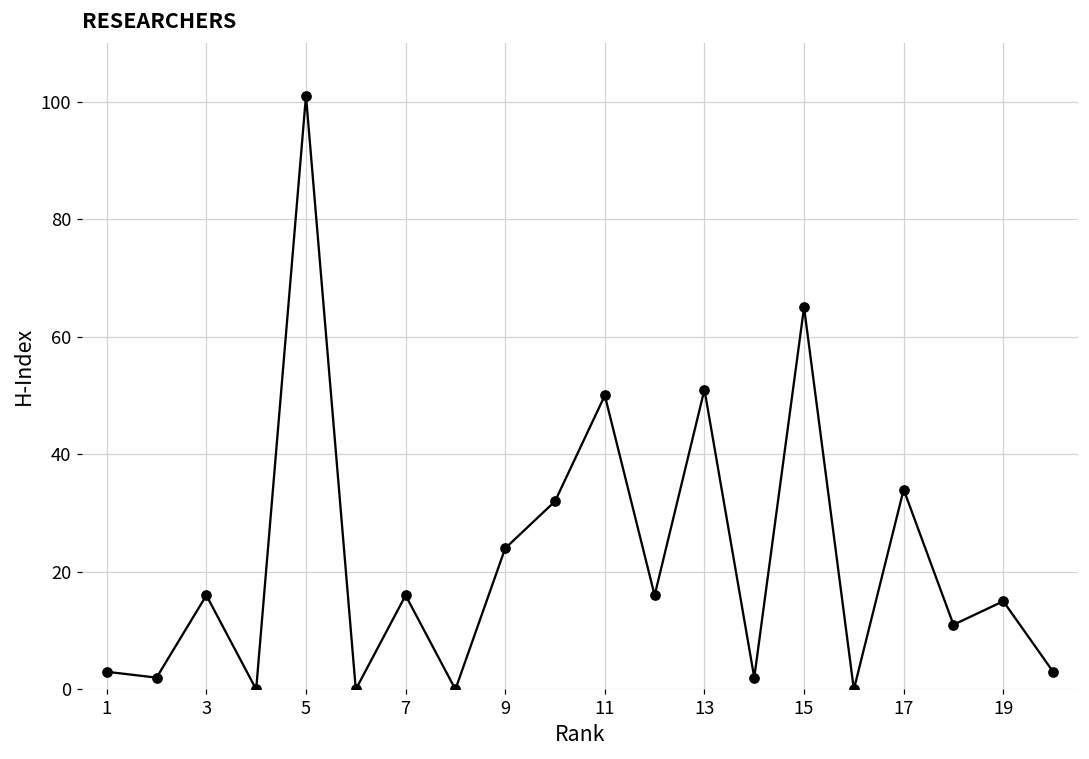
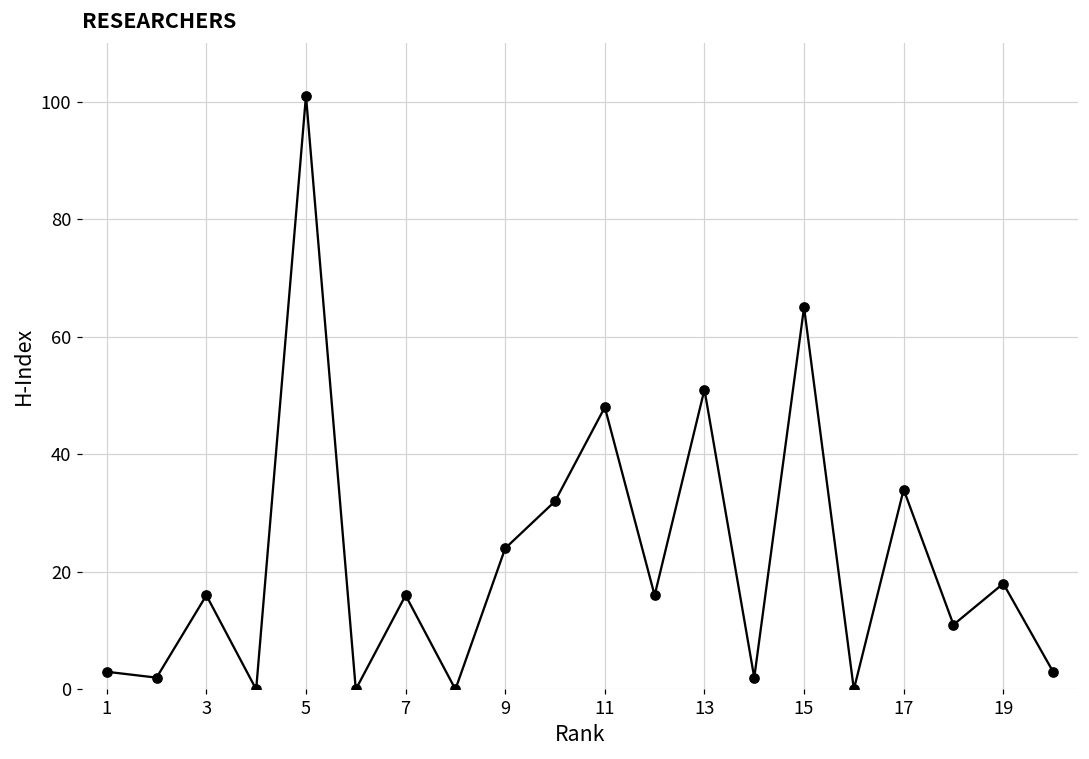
  {
    "1": 3,
    "3": 16,
    "5": 101,
    "7": 16,
    "9": 24,
-   "11": 50,
+   "11": 48,
    "13": 51,
    "15": 65,
    "17": 34,
-   "19": 15
+   "19": 18
  }
